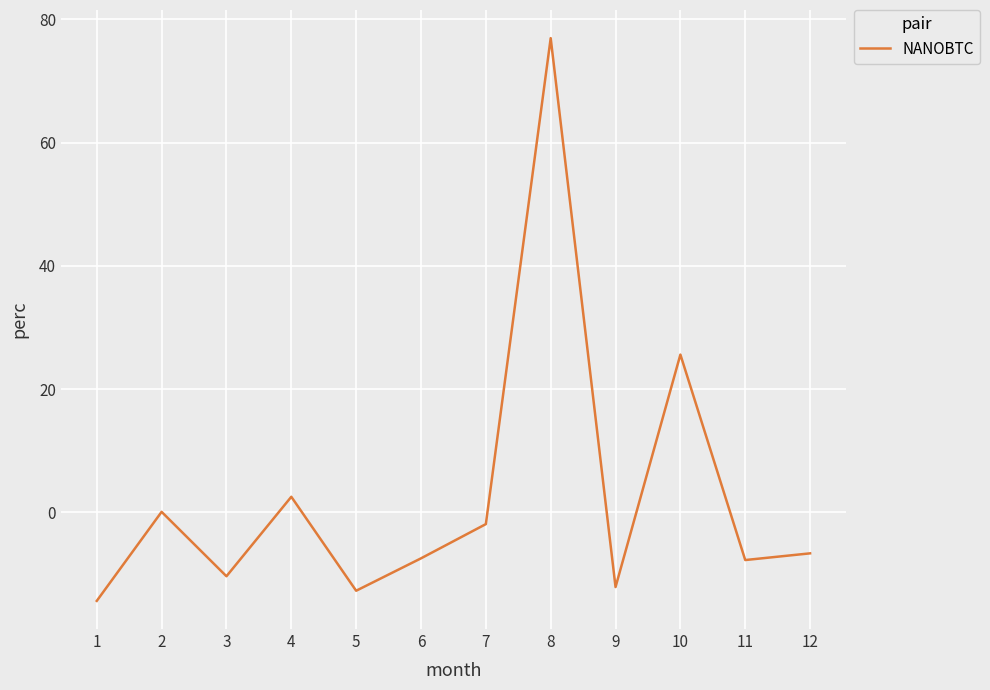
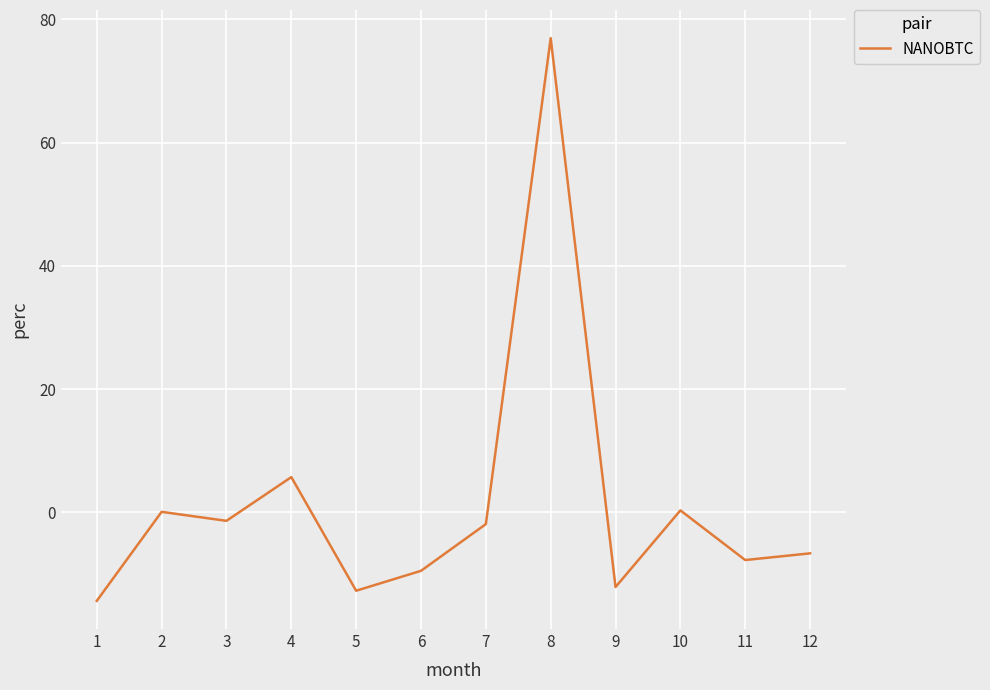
  {
    "1": -14,
    "2": 0,
-   "3": -10,
-   "4": 3,
+   "3": -1,
+   "4": 6,
    "5": -13,
-   "6": -7,
+   "6": -9,
    "7": -2,
    "8": 77,
    "9": -12,
-   "10": 26,
+   "10": 0,
    "11": -8,
    "12": -7
  }
